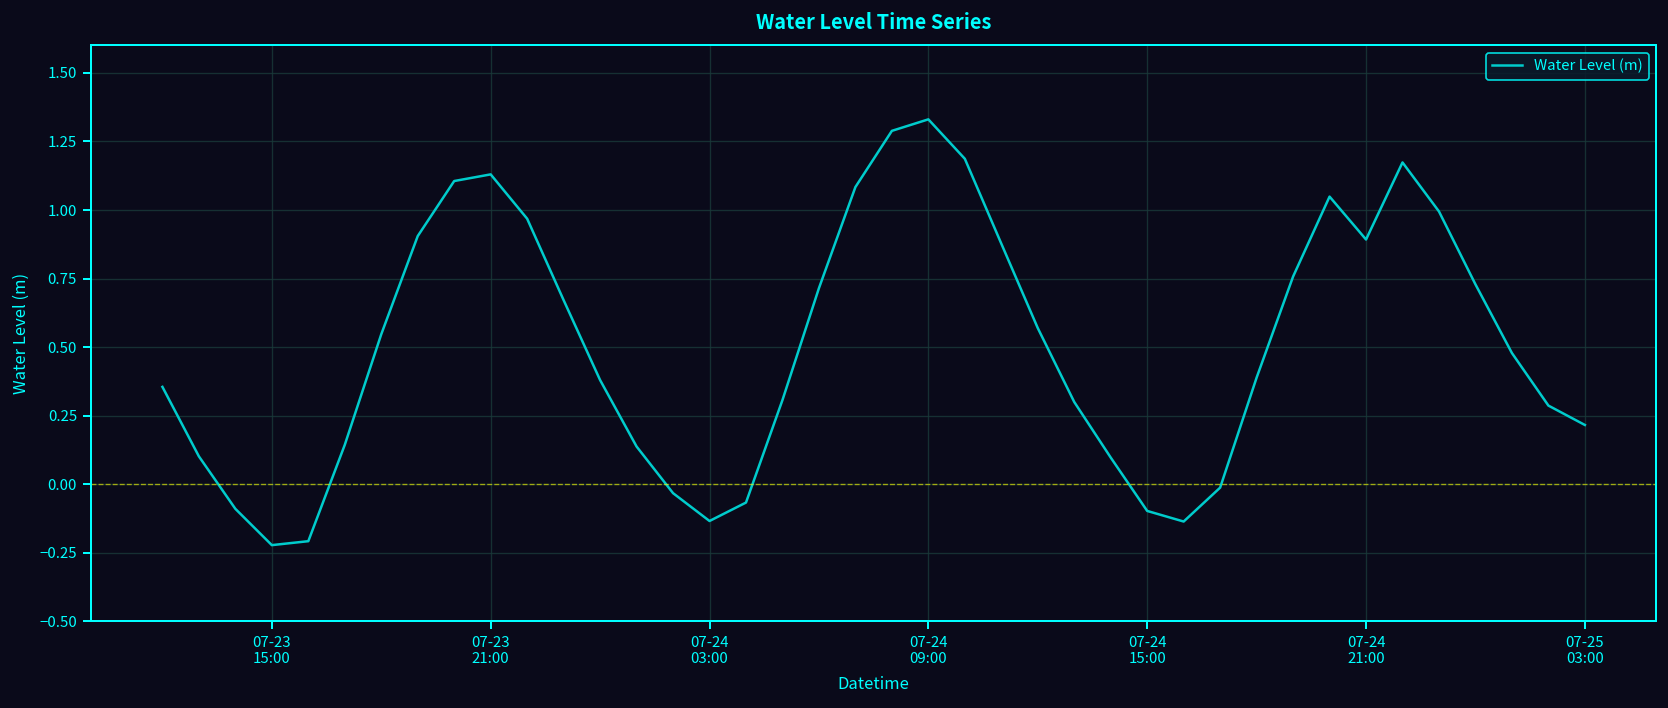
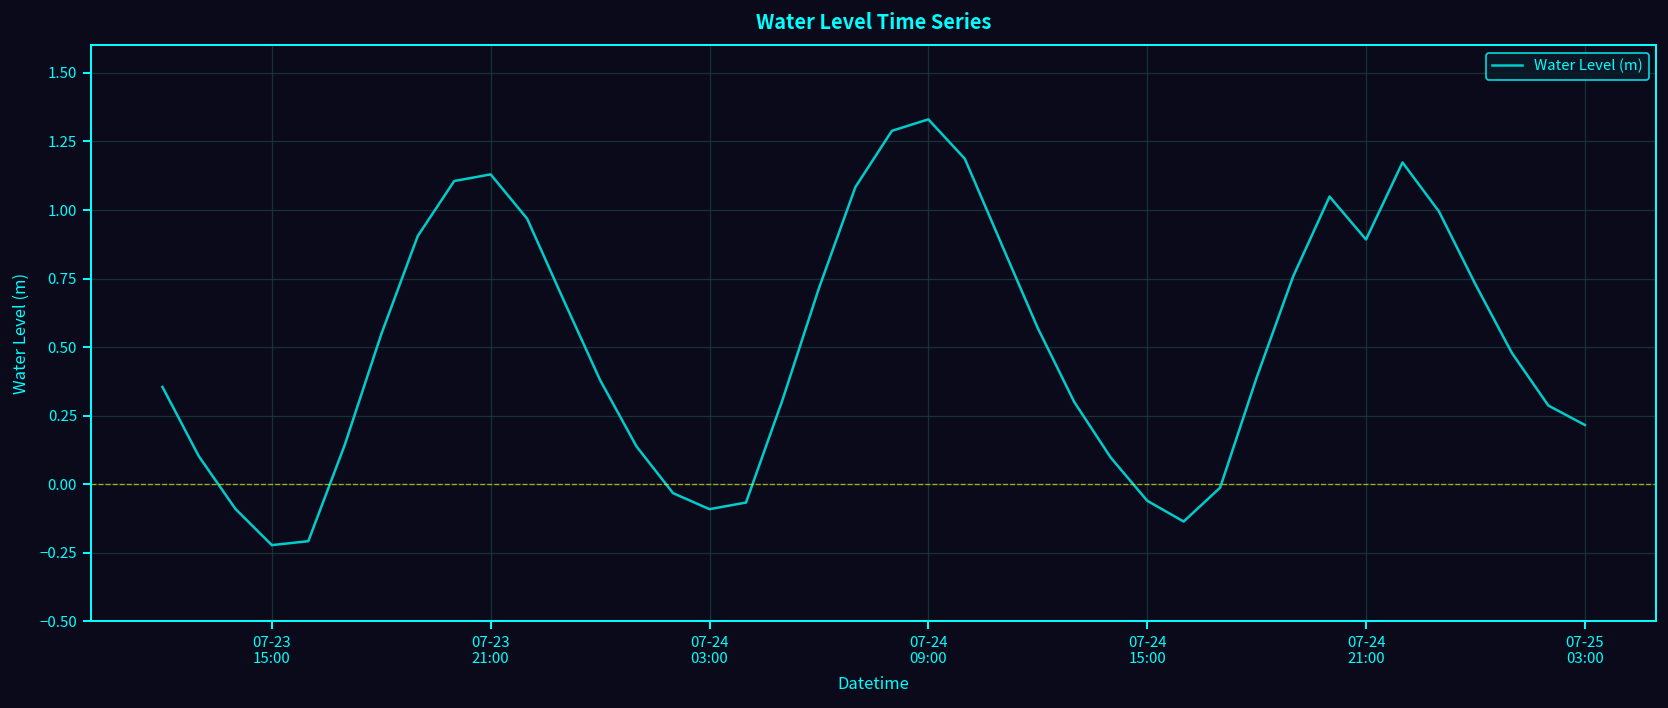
  {
    "07-23 15:00": -0.22,
    "07-23 21:00": 1.13,
-   "07-24 03:00": -0.13,
+   "07-24 03:00": -0.09,
    "07-24 09:00": 1.33,
-   "07-24 15:00": -0.10,
+   "07-24 15:00": -0.06,
    "07-24 21:00": 0.89,
    "07-25 03:00": 0.22
  }
